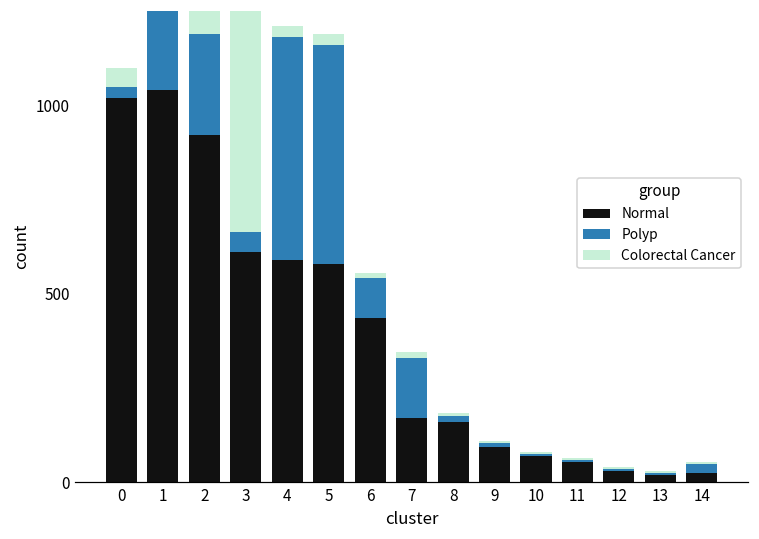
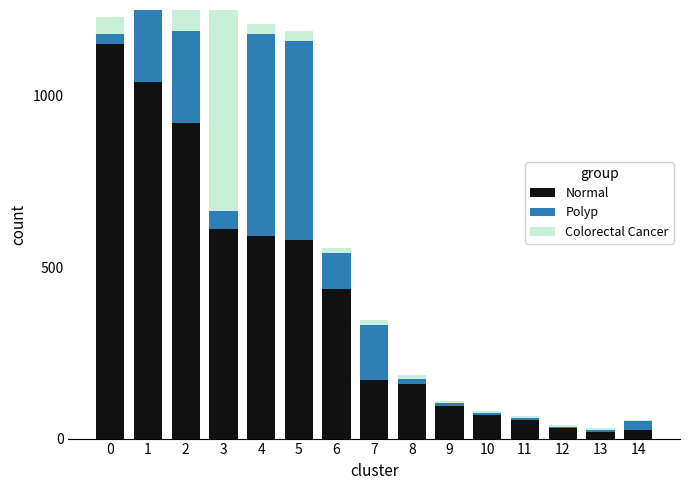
  {
    "Normal": {
-     "0": 1020,
+     "0": 1150,
      "1": 1040,
      "2": 920,
      "3": 610,
      "4": 590,
      "5": 580,
      "6": 440,
      "7": 170,
      "8": 160,
      "9": 100,
      "10": 70,
      "11": 60,
      "12": 30,
      "13": 20,
      "14": 30
    },
    "Polyp": {
      "0": 30,
      "2": 270,
      "3": 60,
      "4": 590,
      "5": 580,
      "6": 110,
      "7": 160,
      "8": 20,
      "9": 10,
      "14": 30
    },
    "Colorectal Cancer": {
      "0": 50,
      "4": 30,
      "5": 30,
      "6": 20,
      "7": 20,
      "8": 10
    }
  }
